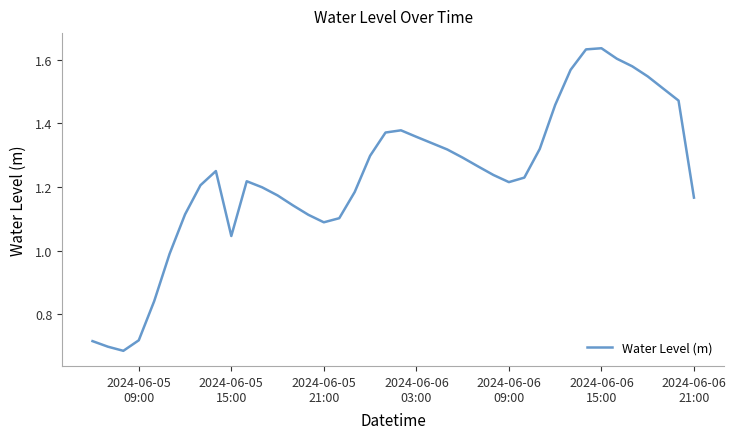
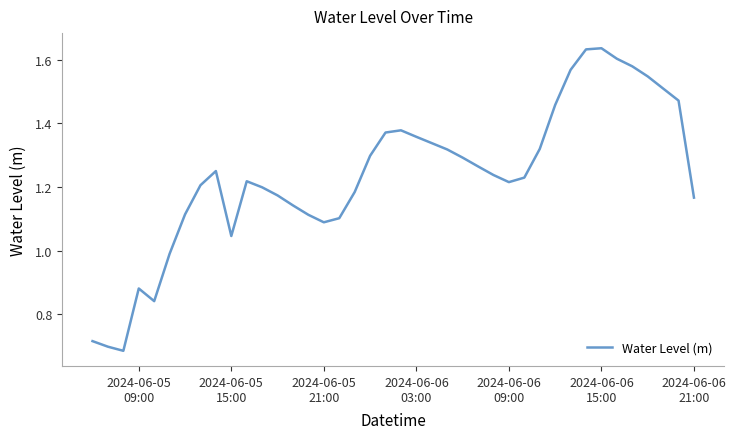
  {
-   "2024-06-05 09:00": 0.72,
+   "2024-06-05 09:00": 0.88,
    "2024-06-05 15:00": 1.05,
    "2024-06-05 21:00": 1.09,
    "2024-06-06 03:00": 1.36,
    "2024-06-06 09:00": 1.22,
    "2024-06-06 15:00": 1.64,
    "2024-06-06 21:00": 1.17
  }
